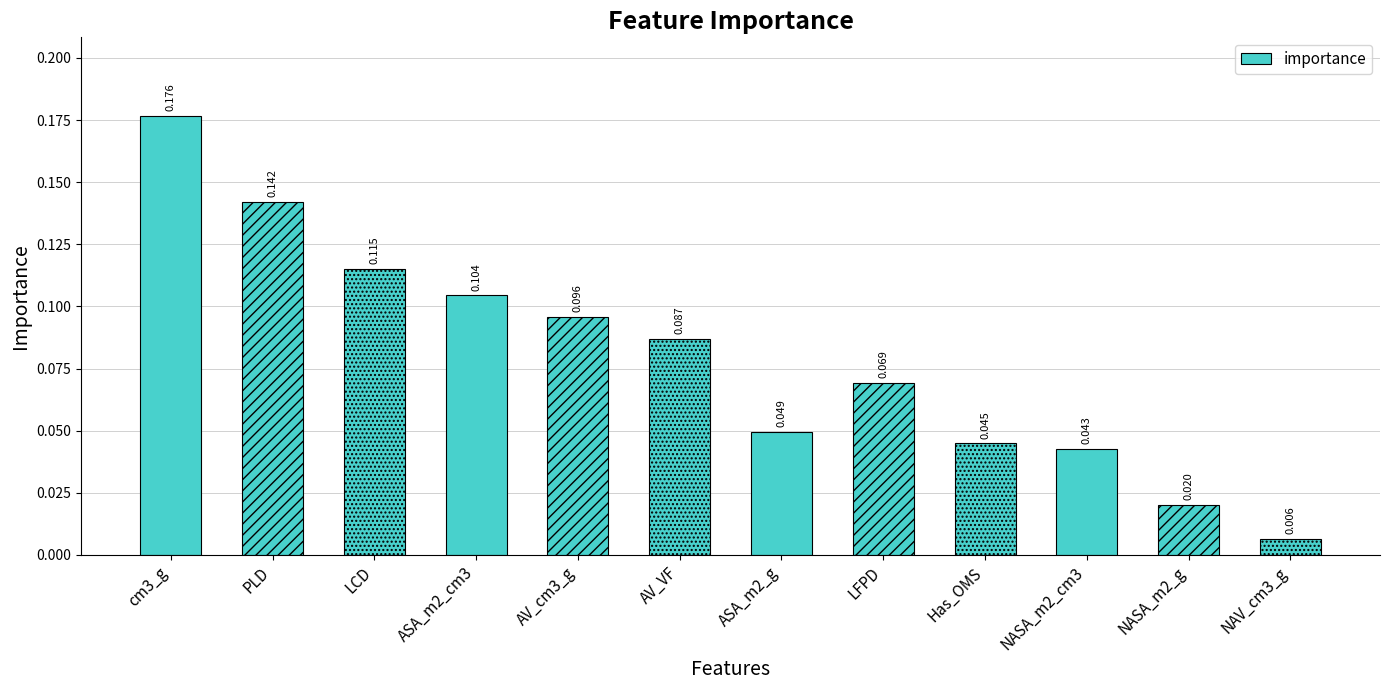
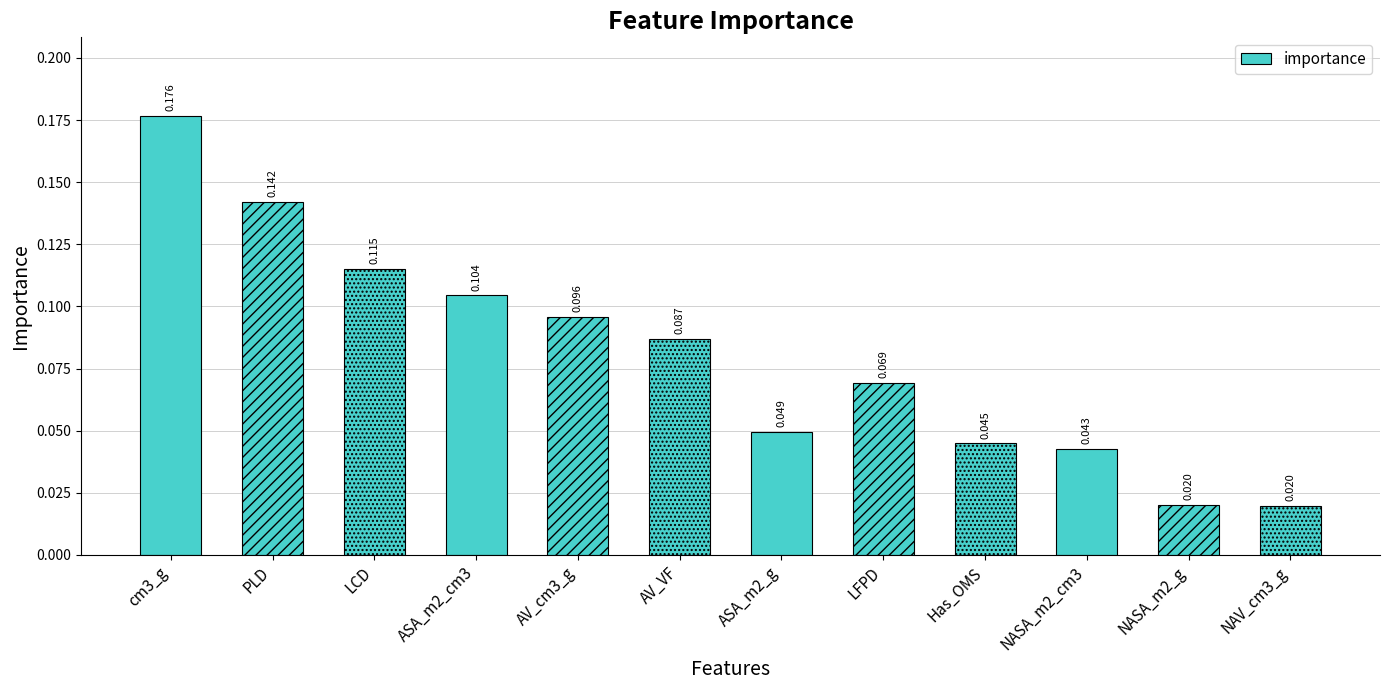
  {
    "cm3_g": 0.176,
    "PLD": 0.142,
    "LCD": 0.115,
    "ASA_m2_cm3": 0.104,
    "AV_cm3_g": 0.096,
    "AV_VF": 0.087,
    "ASA_m2_g": 0.049,
    "LFPD": 0.069,
    "Has_OMS": 0.045,
    "NASA_m2_cm3": 0.043,
    "NASA_m2_g": 0.020,
-   "NAV_cm3_g": 0.006
+   "NAV_cm3_g": 0.020
  }
